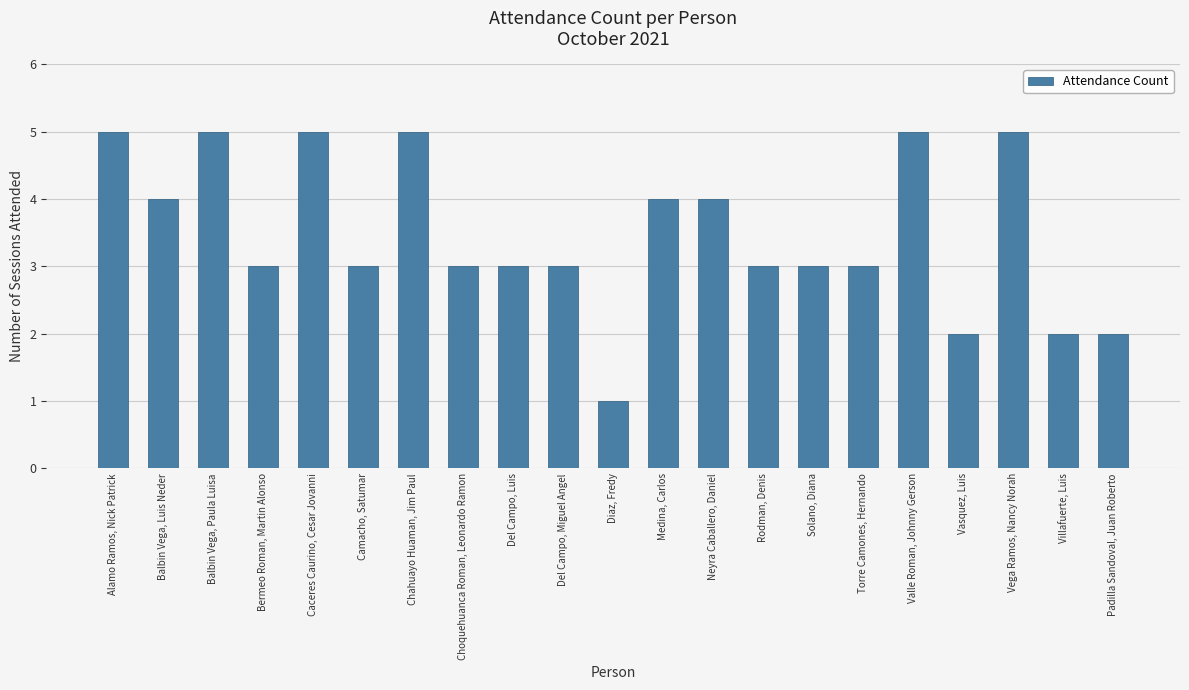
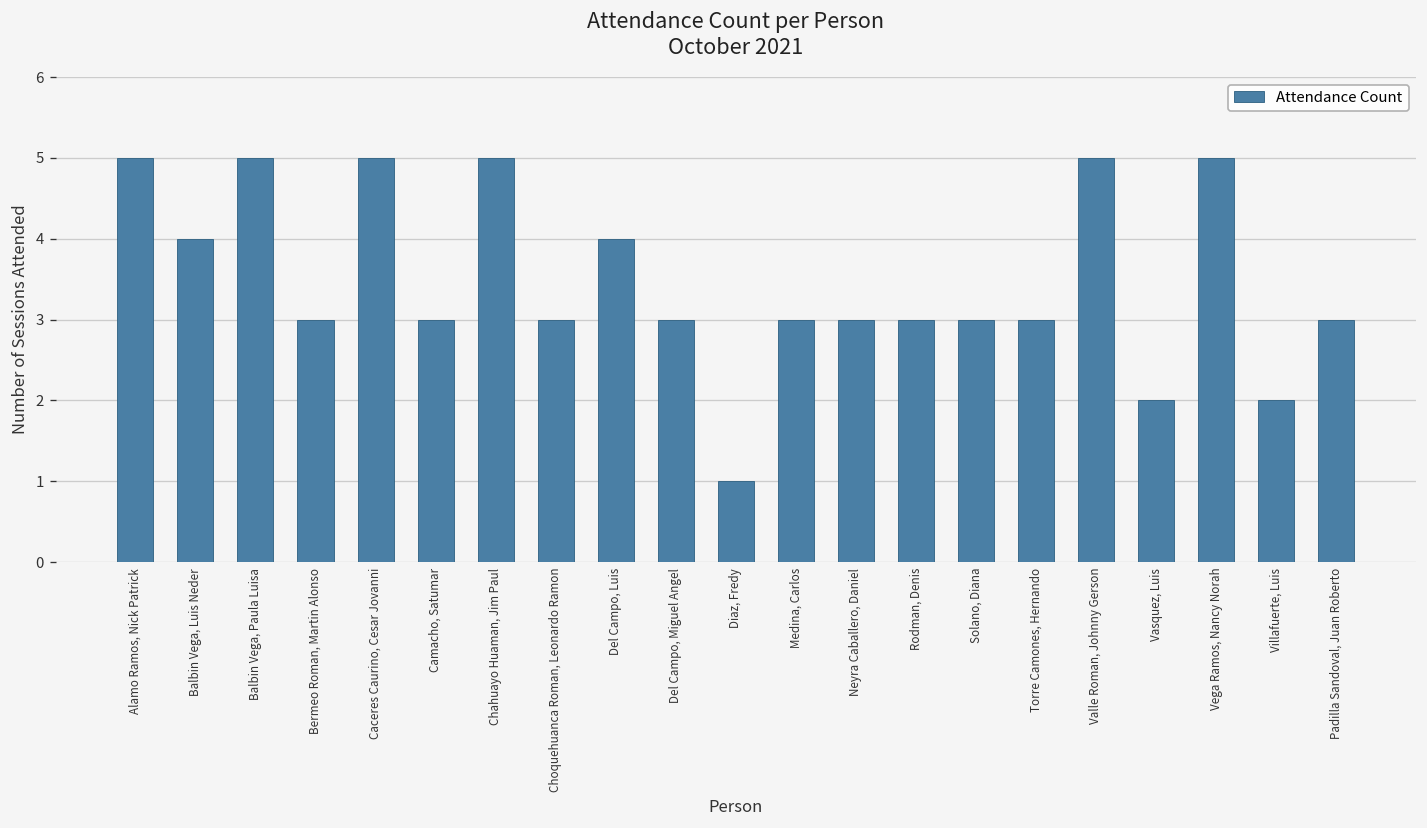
  {
    "Alamo Ramos, Nick Patrick": 5,
    "Balbin Vega, Luis Neder": 4,
    "Balbin Vega, Paula Luisa": 5,
    "Bermeo Roman, Martin Alonso": 3,
    "Caceres Caurino, Cesar Jovanni": 5,
    "Camacho, Satumar": 3,
    "Chahuayo Huaman, Jim Paul": 5,
    "Choquehuanca Roman, Leonardo Ramon": 3,
-   "Del Campo, Luis": 3,
+   "Del Campo, Luis": 4,
    "Del Campo, Miguel Angel": 3,
    "Diaz, Fredy": 1,
-   "Medina, Carlos": 4,
-   "Neyra Caballero, Daniel": 4,
+   "Medina, Carlos": 3,
+   "Neyra Caballero, Daniel": 3,
    "Rodman, Denis": 3,
    "Solano, Diana": 3,
    "Torre Camones, Hernando": 3,
    "Valle Roman, Johnny Gerson": 5,
    "Vasquez, Luis": 2,
    "Vega Ramos, Nancy Norah": 5,
    "Villafuerte, Luis": 2,
-   "Padilla Sandoval, Juan Roberto": 2
+   "Padilla Sandoval, Juan Roberto": 3
  }
